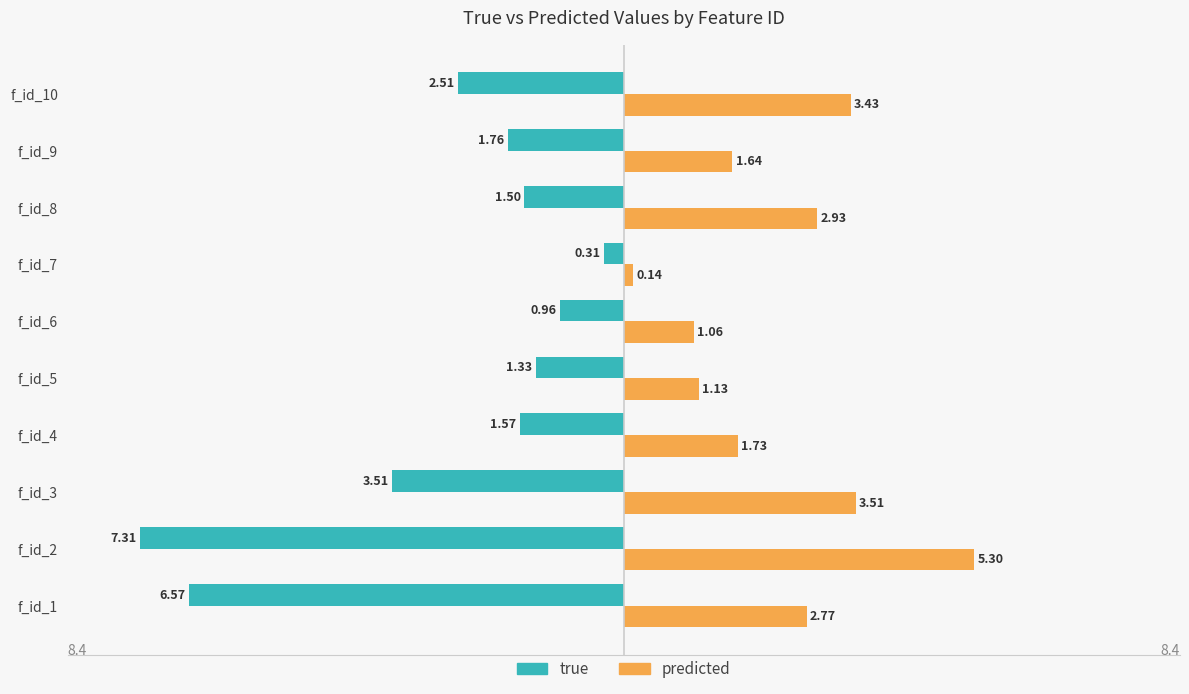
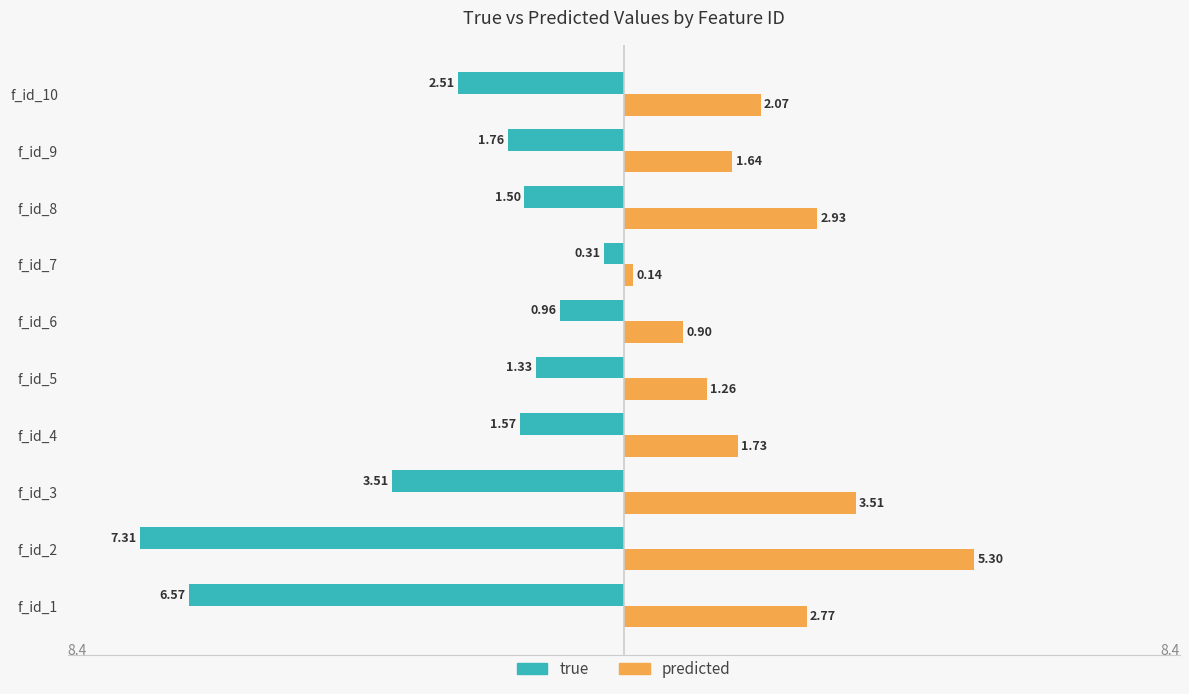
  {
    "predicted": {
-     "f_id_10": 3.43,
+     "f_id_10": 2.07,
      "f_id_9": 1.64,
      "f_id_8": 2.93,
      "f_id_7": 0.14,
-     "f_id_6": 1.06,
-     "f_id_5": 1.13,
+     "f_id_6": 0.90,
+     "f_id_5": 1.26,
      "f_id_4": 1.73,
      "f_id_3": 3.51,
      "f_id_2": 5.30,
      "f_id_1": 2.77
    }
  }
